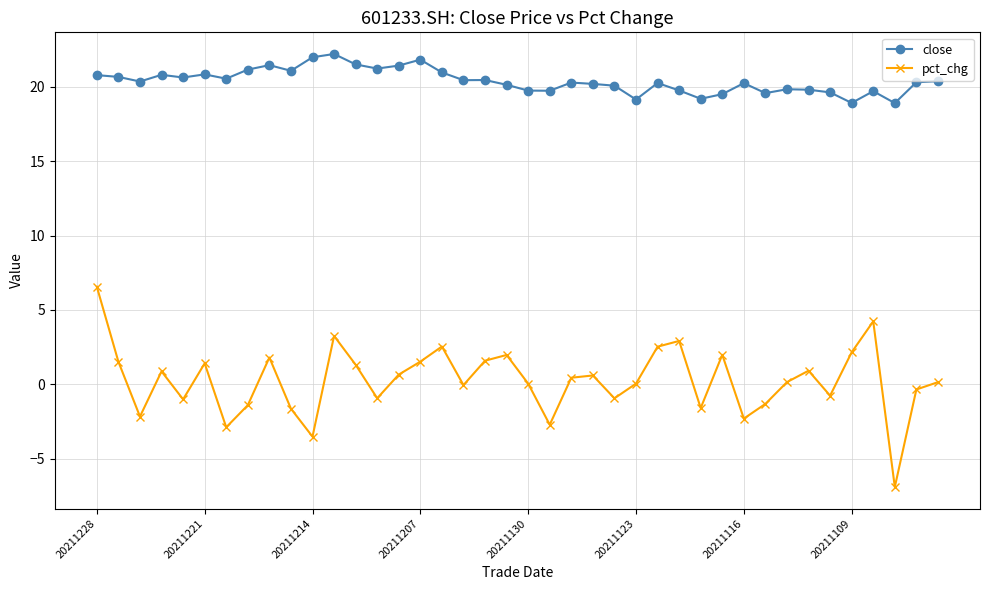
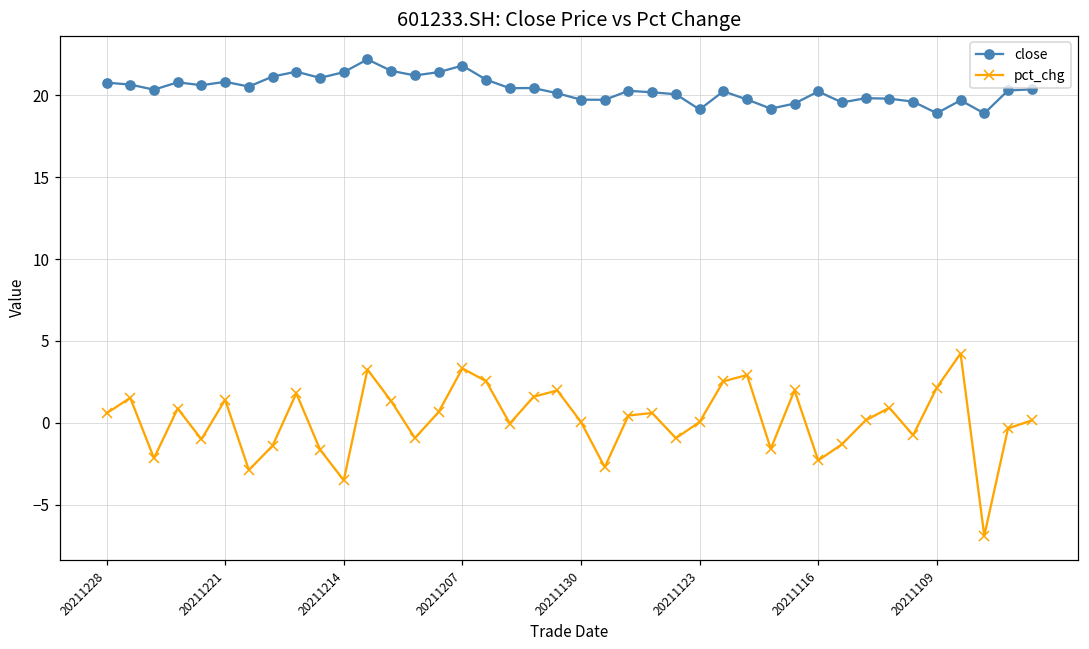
  {
    "close": {
      "20211228": 20.8,
      "20211221": 20.8,
-     "20211214": 22.0,
+     "20211214": 21.4,
      "20211207": 21.8,
      "20211130": 19.7,
      "20211123": 19.1,
      "20211116": 20.2,
      "20211109": 18.9
    },
    "pct_chg": {
-     "20211228": 6.6,
+     "20211228": 0.6,
      "20211221": 1.4,
      "20211214": -3.5,
-     "20211207": 1.5,
+     "20211207": 3.3,
      "20211130": 0.1,
      "20211123": 0.0,
      "20211116": -2.3,
      "20211109": 2.2
    }
  }
